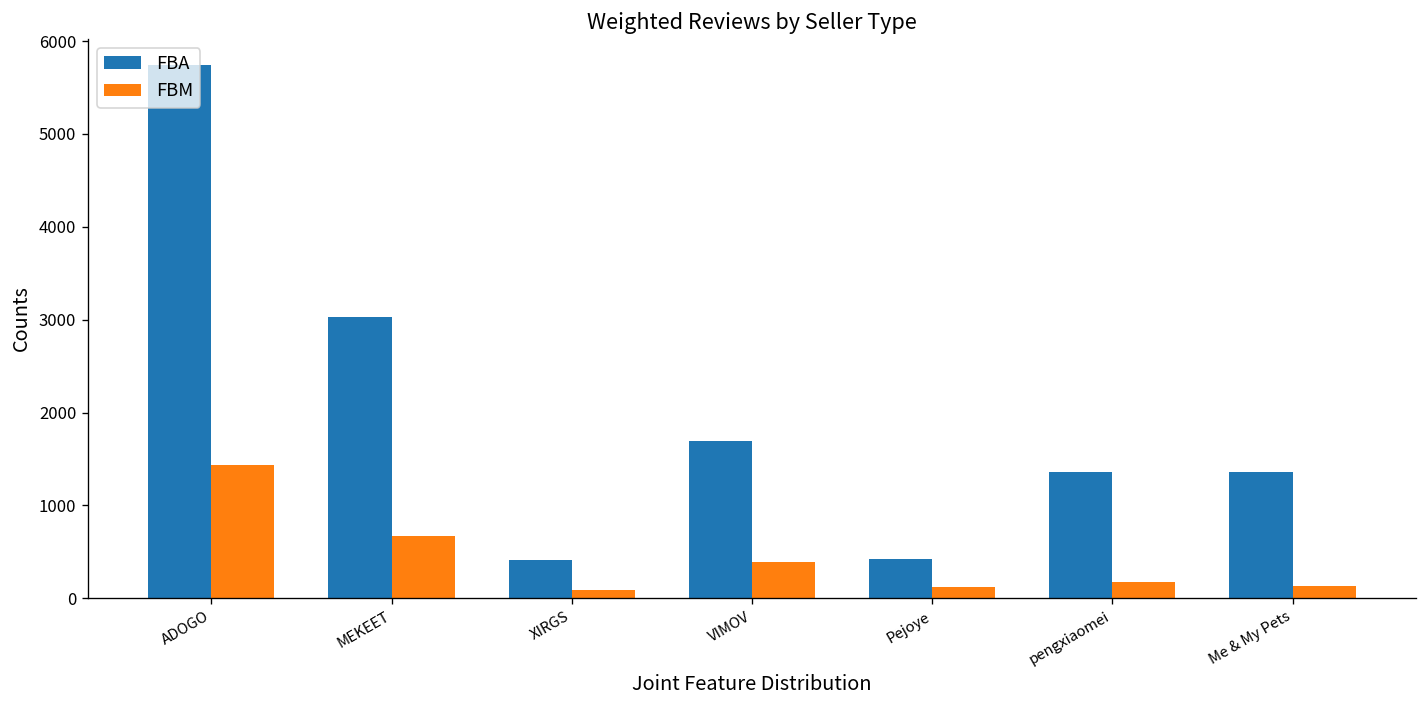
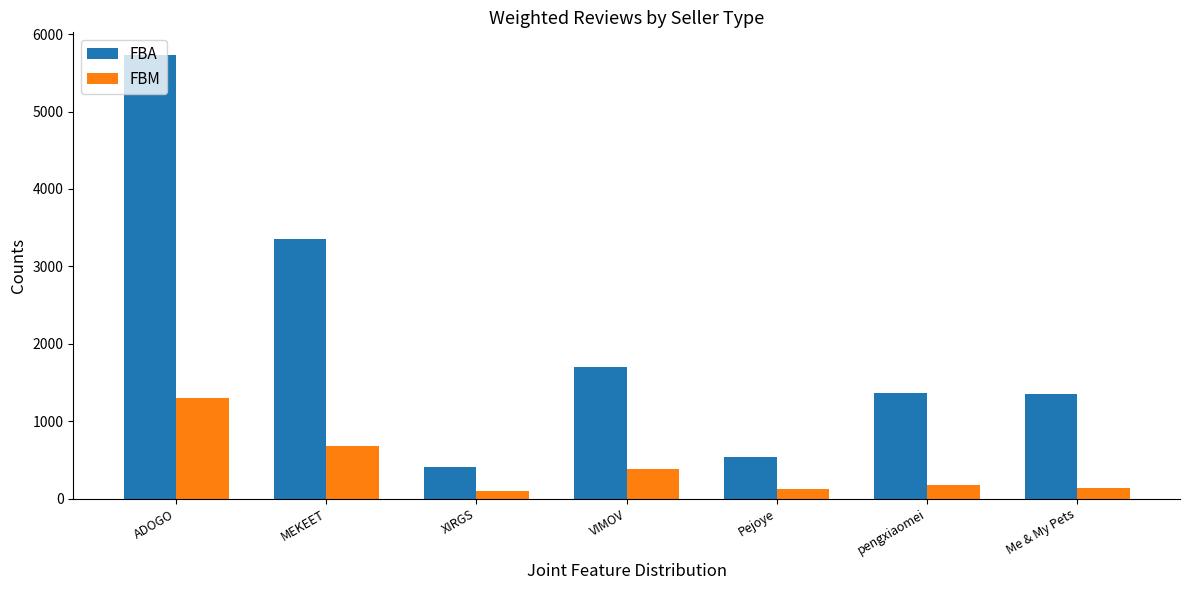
  {
    "FBA": {
-     "MEKEET": 3000,
+     "MEKEET": 3300,
      "XIRGS": 400,
      "VIMOV": 1700,
-     "Pejoye": 400,
+     "Pejoye": 500,
      "pengxiaomei": 1400,
      "Me & My Pets": 1400
    },
    "FBM": {
-     "ADOGO": 1400,
+     "ADOGO": 1300,
      "MEKEET": 700,
      "XIRGS": 100,
      "VIMOV": 400,
      "Pejoye": 100,
      "pengxiaomei": 200,
      "Me & My Pets": 100
    }
  }
